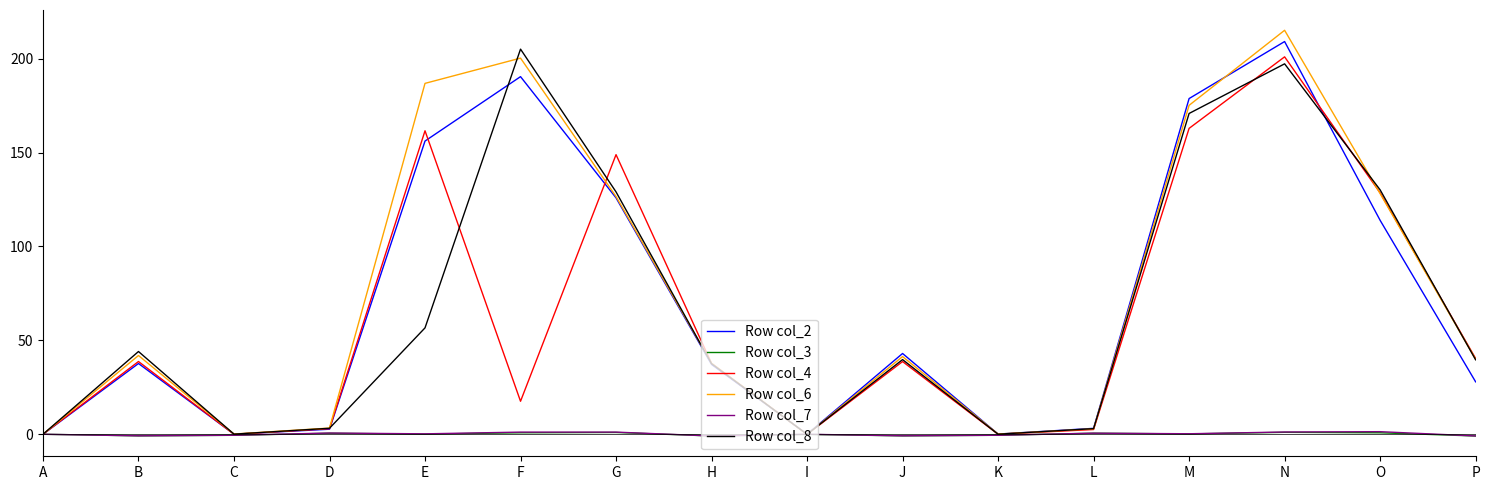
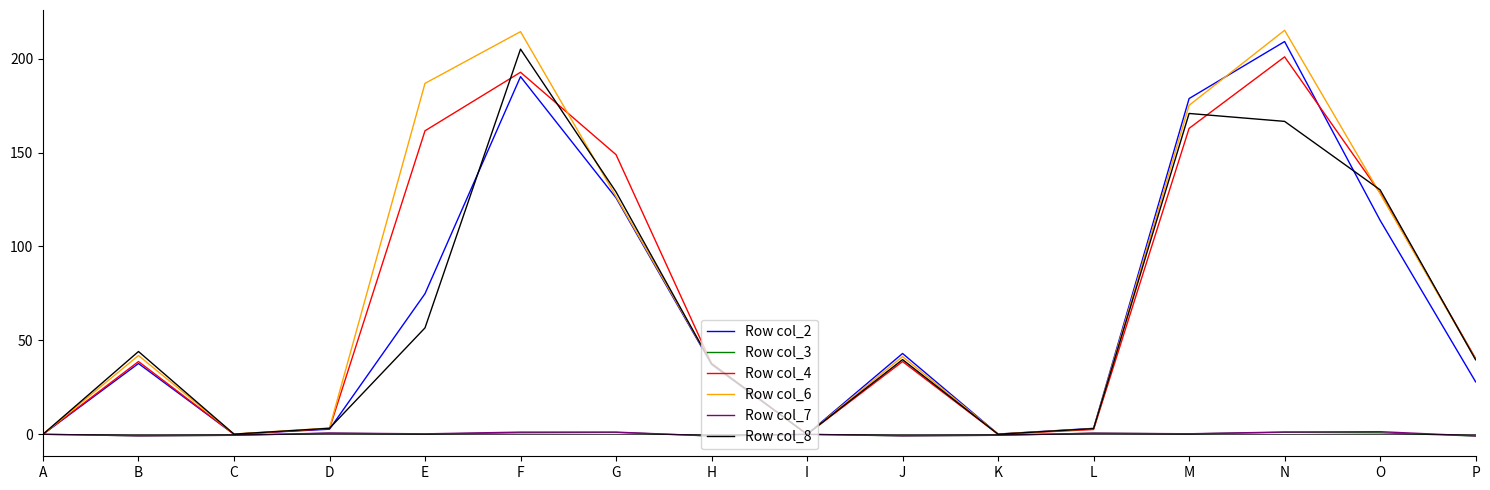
  {
    "Row col_2": {
-     "E": 156,
+     "E": 75,
      "F": 190,
      "J": 43,
      "M": 179,
      "N": 209,
      "O": 114,
      "P": 28
    },
    "Row col_4": {
      "E": 162,
-     "F": 18,
+     "F": 193,
      "G": 149,
      "M": 163,
      "N": 201
    },
    "Row col_6": {
      "B": 42,
      "E": 187,
-     "F": 200,
+     "F": 214,
      "J": 41,
      "M": 175,
      "N": 215
    },
    "Row col_8": {
      "B": 44,
      "E": 57,
      "F": 205,
      "G": 129,
      "M": 171,
-     "N": 197,
+     "N": 167,
      "O": 130
    }
  }
